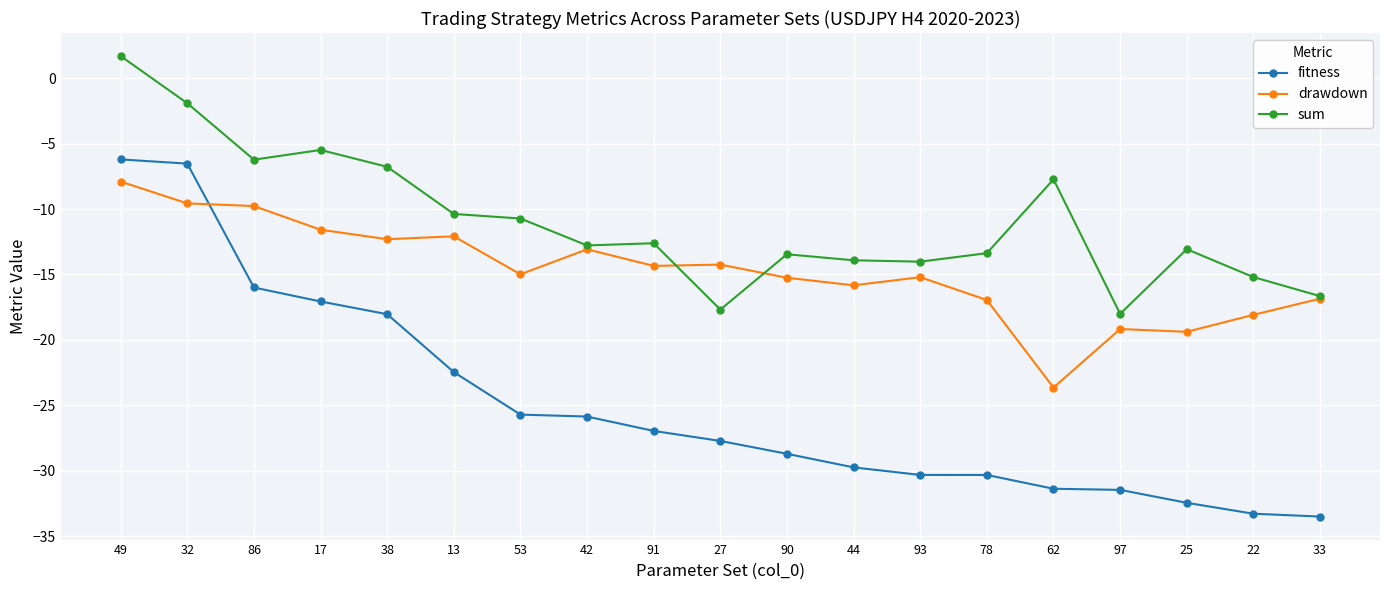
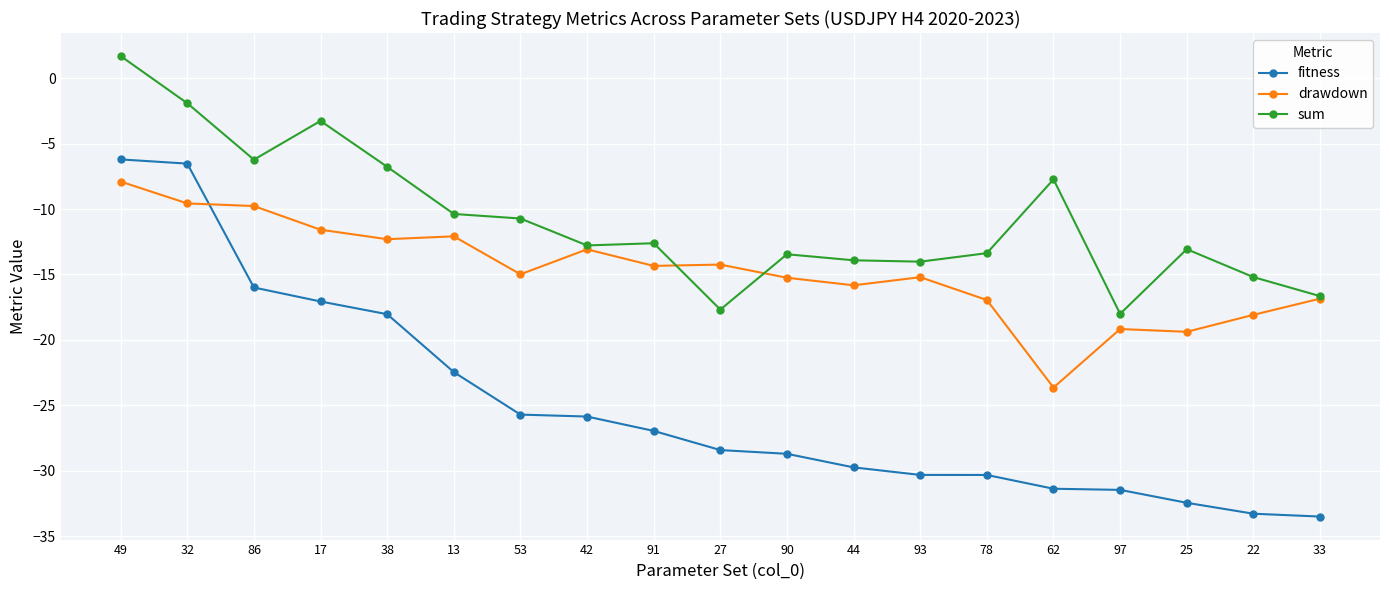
  {
    "fitness": {
      "49": -6.2,
      "32": -6.5,
      "86": -16.0,
      "17": -17.1,
      "38": -18.0,
      "13": -22.5,
      "53": -25.7,
      "42": -25.9,
      "91": -27.0,
-     "27": -27.7,
+     "27": -28.4,
      "90": -28.7,
      "44": -29.7,
      "93": -30.3,
      "78": -30.3,
      "62": -31.4,
      "97": -31.5,
      "25": -32.5,
      "22": -33.3,
      "33": -33.5
    },
    "drawdown": {
      "49": -7.9,
      "32": -9.6,
      "86": -9.8,
      "17": -11.6,
      "38": -12.3,
      "13": -12.1,
      "53": -15.0,
      "42": -13.1,
      "91": -14.3,
      "27": -14.2,
      "90": -15.3,
      "44": -15.8,
      "93": -15.2,
      "78": -17.0,
      "62": -23.6,
      "97": -19.2,
      "25": -19.4,
      "22": -18.1,
      "33": -16.8
    },
    "sum": {
      "49": 1.7,
      "32": -1.9,
      "86": -6.2,
-     "17": -5.5,
+     "17": -3.3,
      "38": -6.8,
      "13": -10.4,
      "53": -10.7,
      "42": -12.8,
      "91": -12.6,
      "27": -17.7,
      "90": -13.5,
      "44": -13.9,
      "93": -14.0,
      "78": -13.4,
      "62": -7.7,
      "97": -18.0,
      "25": -13.1,
      "22": -15.2,
      "33": -16.7
    }
  }
